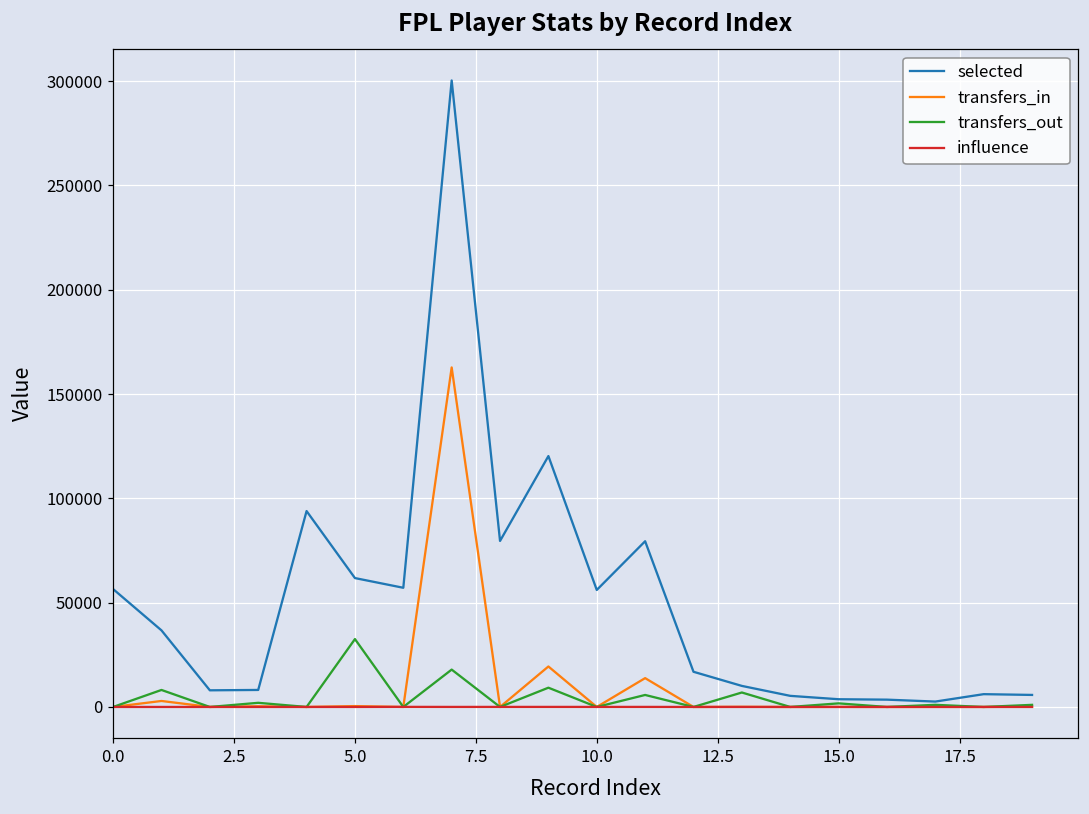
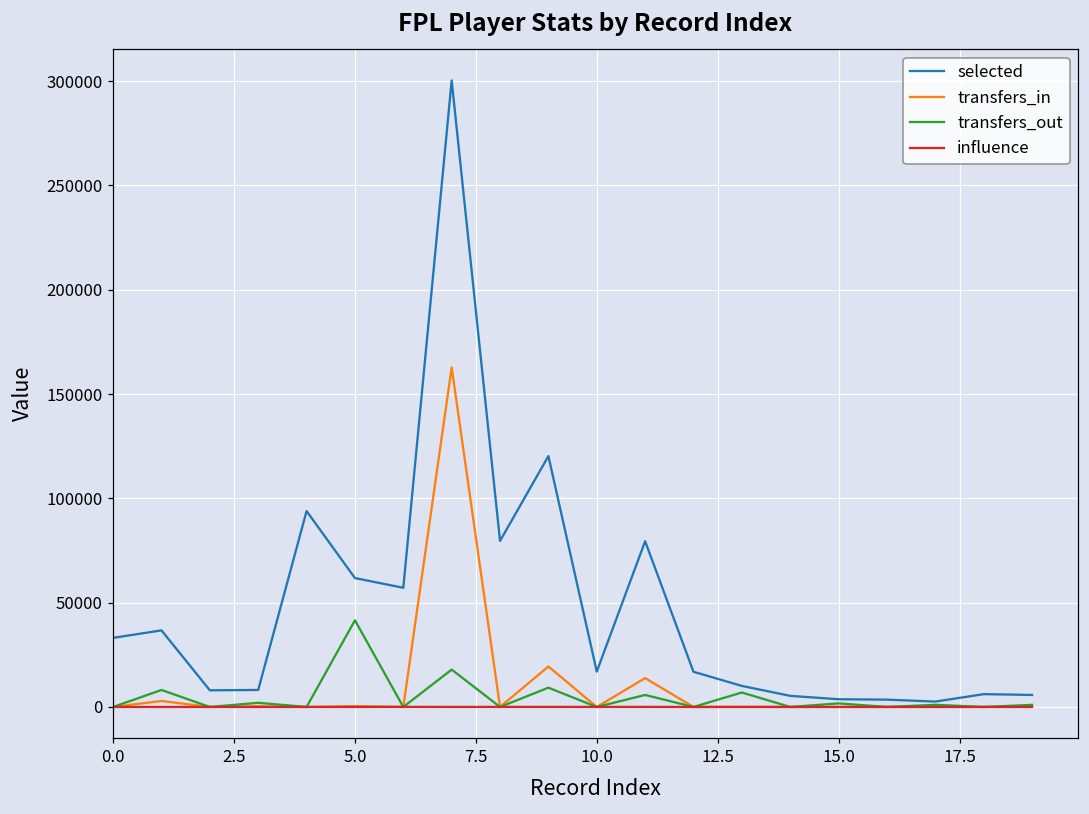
  {
    "selected": {
-     "0.0": 57000,
+     "0.0": 33000,
      "5.0": 62000,
-     "10.0": 56000,
+     "10.0": 17000,
      "15.0": 4000
    },
    "transfers_out": {
-     "5.0": 33000,
+     "5.0": 42000,
      "15.0": 2000
    }
  }
